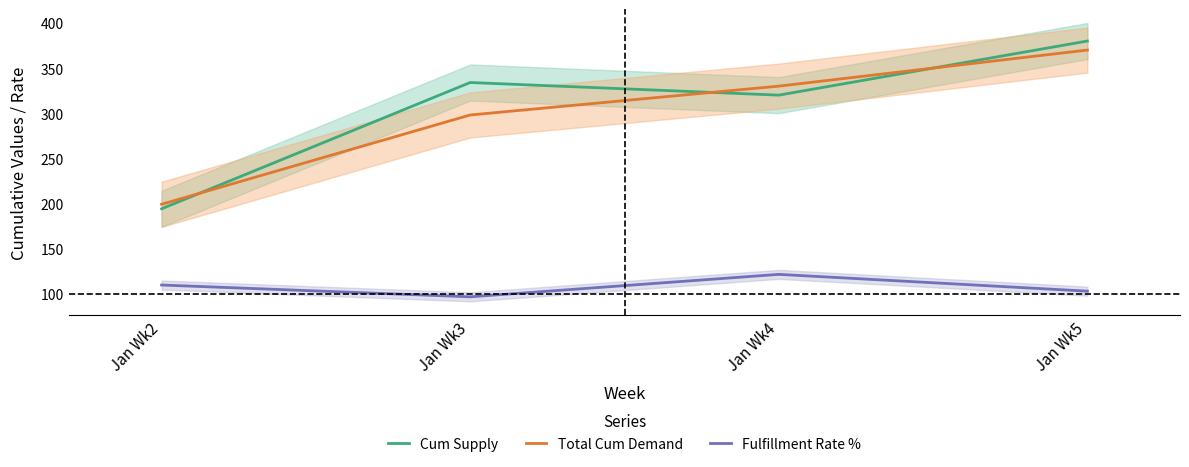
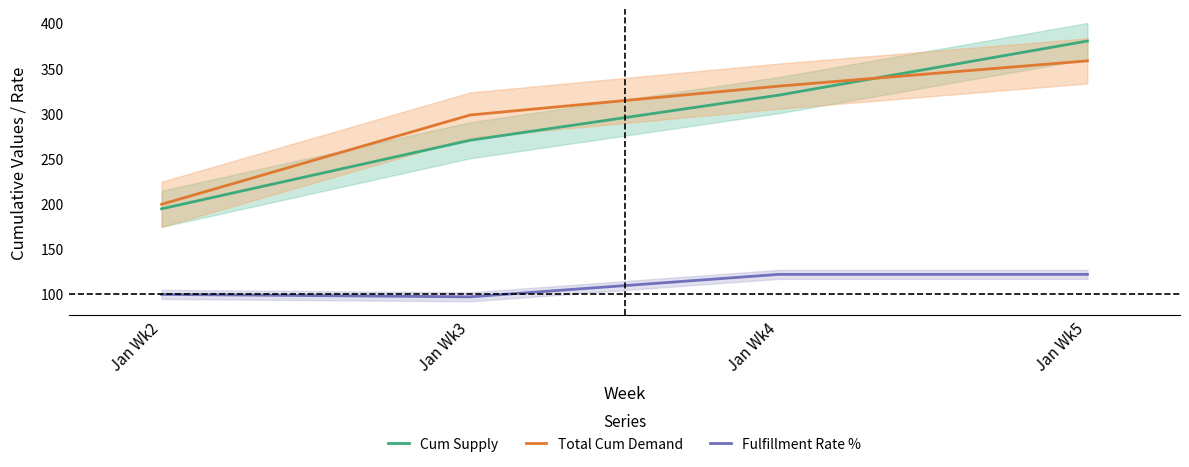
  {
    "Cum Supply": {
      "Jan Wk2": 190,
-     "Jan Wk3": 330,
+     "Jan Wk3": 270,
      "Jan Wk4": 320,
      "Jan Wk5": 380
    },
    "Total Cum Demand": {
      "Jan Wk2": 200,
      "Jan Wk3": 300,
      "Jan Wk4": 330,
-     "Jan Wk5": 370
+     "Jan Wk5": 360
    },
    "Fulfillment Rate %": {
-     "Jan Wk2": 110,
+     "Jan Wk2": 100,
      "Jan Wk3": 100,
      "Jan Wk4": 120,
-     "Jan Wk5": 100
+     "Jan Wk5": 120
    }
  }
